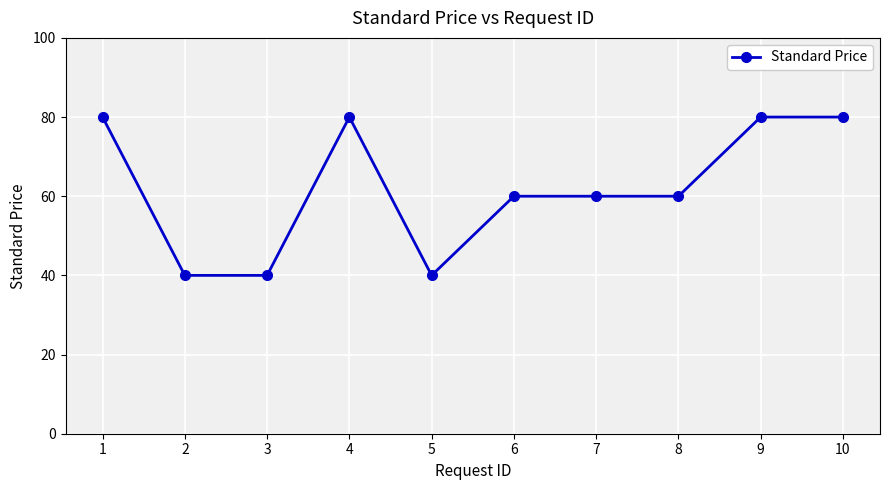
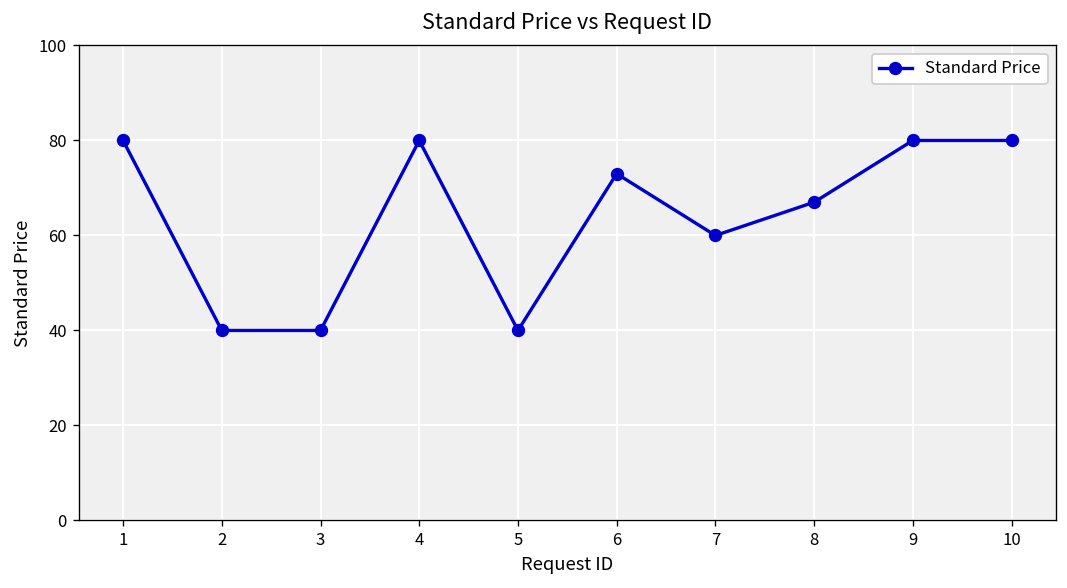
  {
    "1": 80,
    "2": 40,
    "3": 40,
    "4": 80,
    "5": 40,
-   "6": 60,
+   "6": 73,
    "7": 60,
-   "8": 60,
+   "8": 67,
    "9": 80,
    "10": 80
  }
